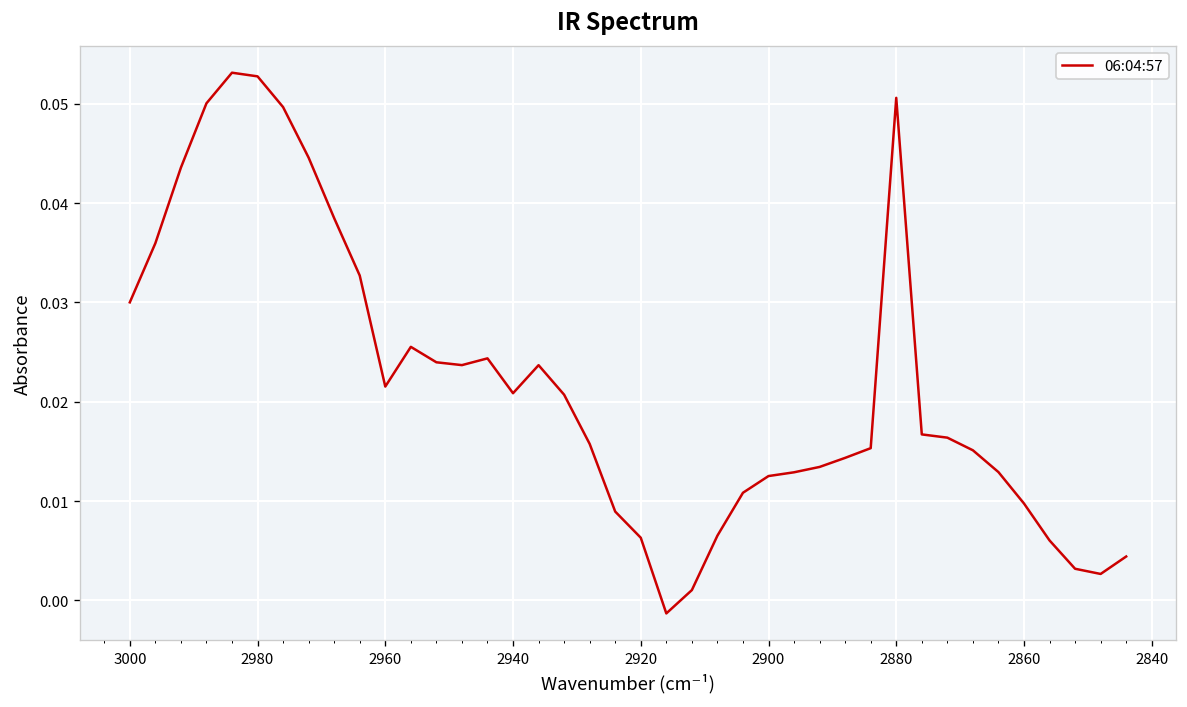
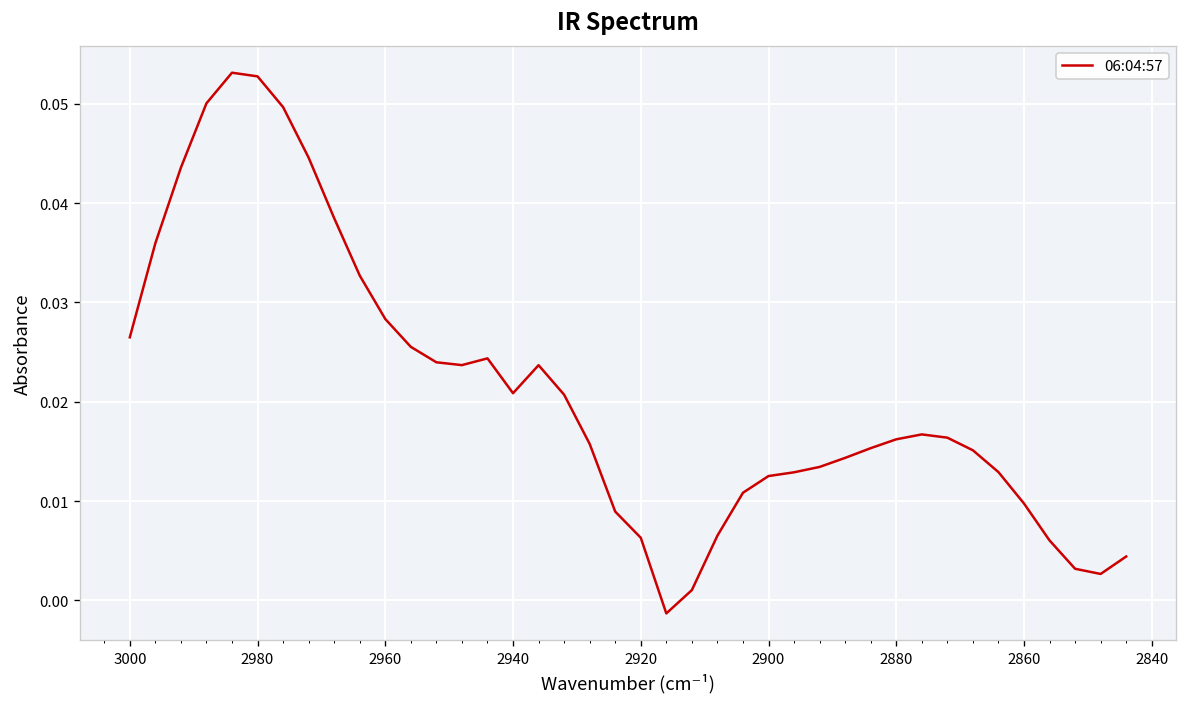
  {
-   "3000": 0.030,
+   "3000": 0.026,
    "2980": 0.053,
-   "2960": 0.022,
+   "2960": 0.028,
    "2940": 0.021,
    "2920": 0.006,
    "2900": 0.013,
-   "2880": 0.051,
+   "2880": 0.016,
    "2860": 0.010
  }
